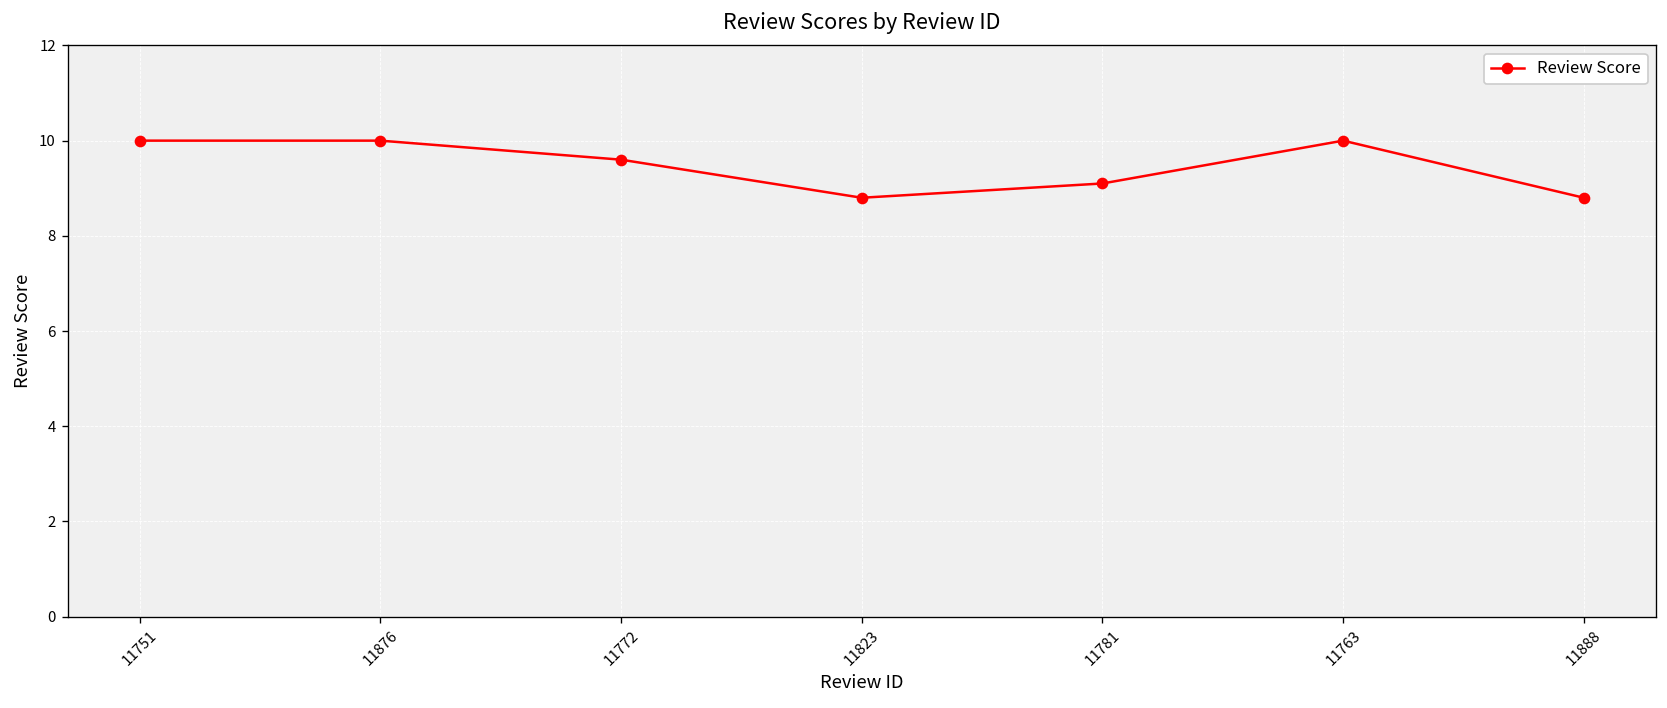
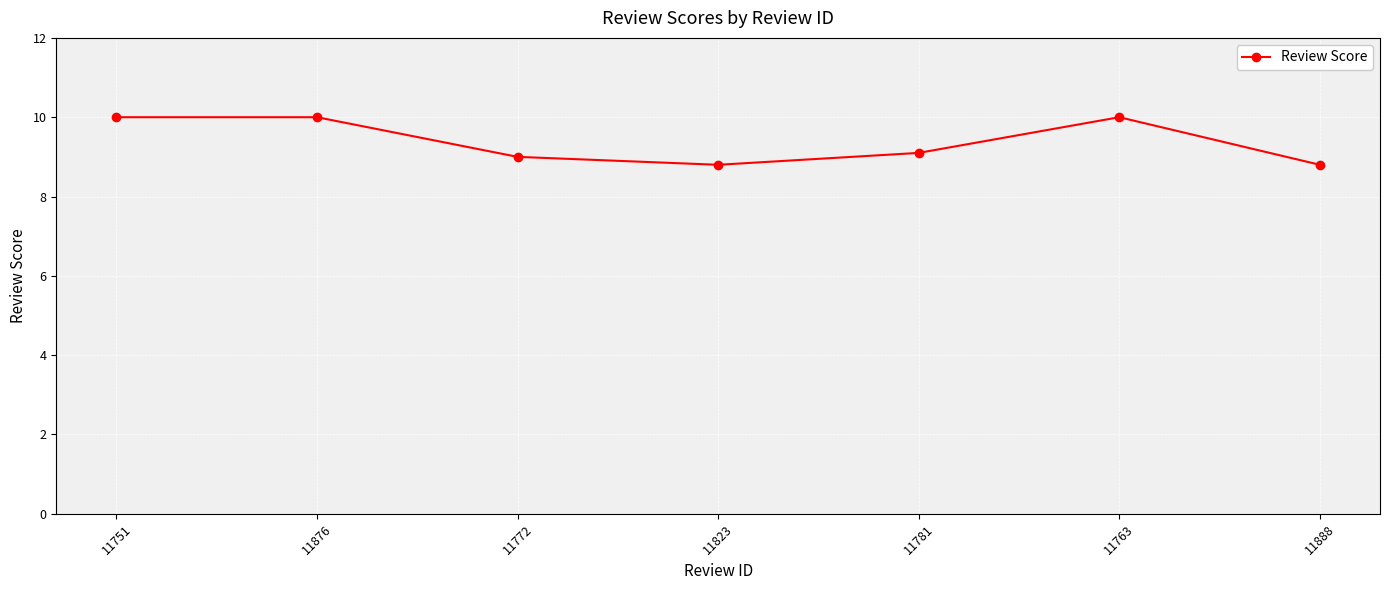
  {
    "11751": 10.0,
    "11876": 10.0,
-   "11772": 9.6,
+   "11772": 9.0,
    "11823": 8.8,
    "11781": 9.1,
    "11763": 10.0,
    "11888": 8.8
  }
